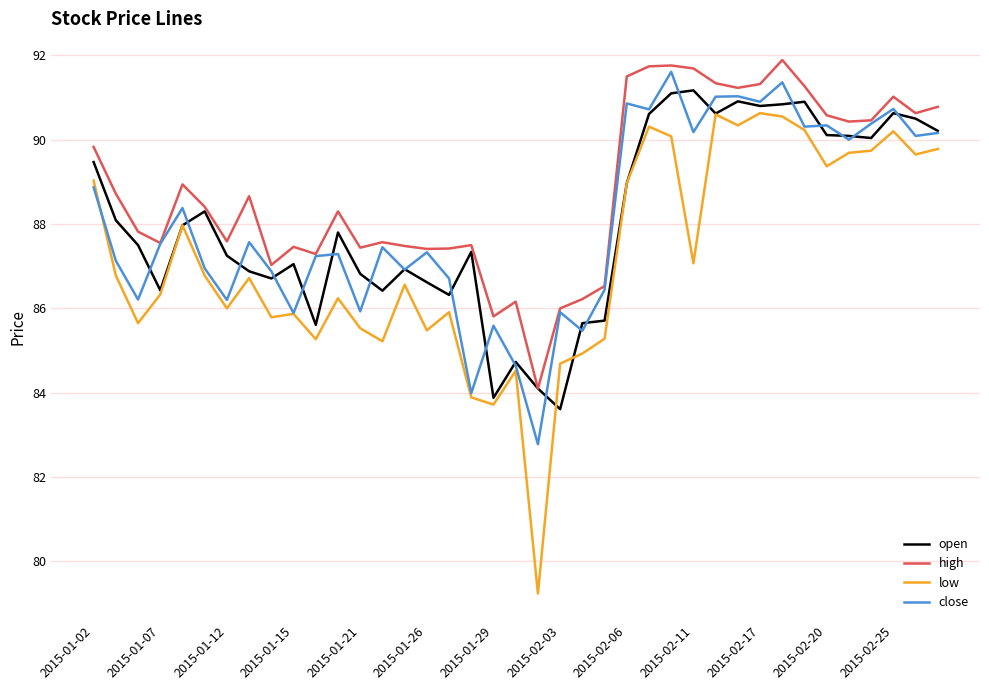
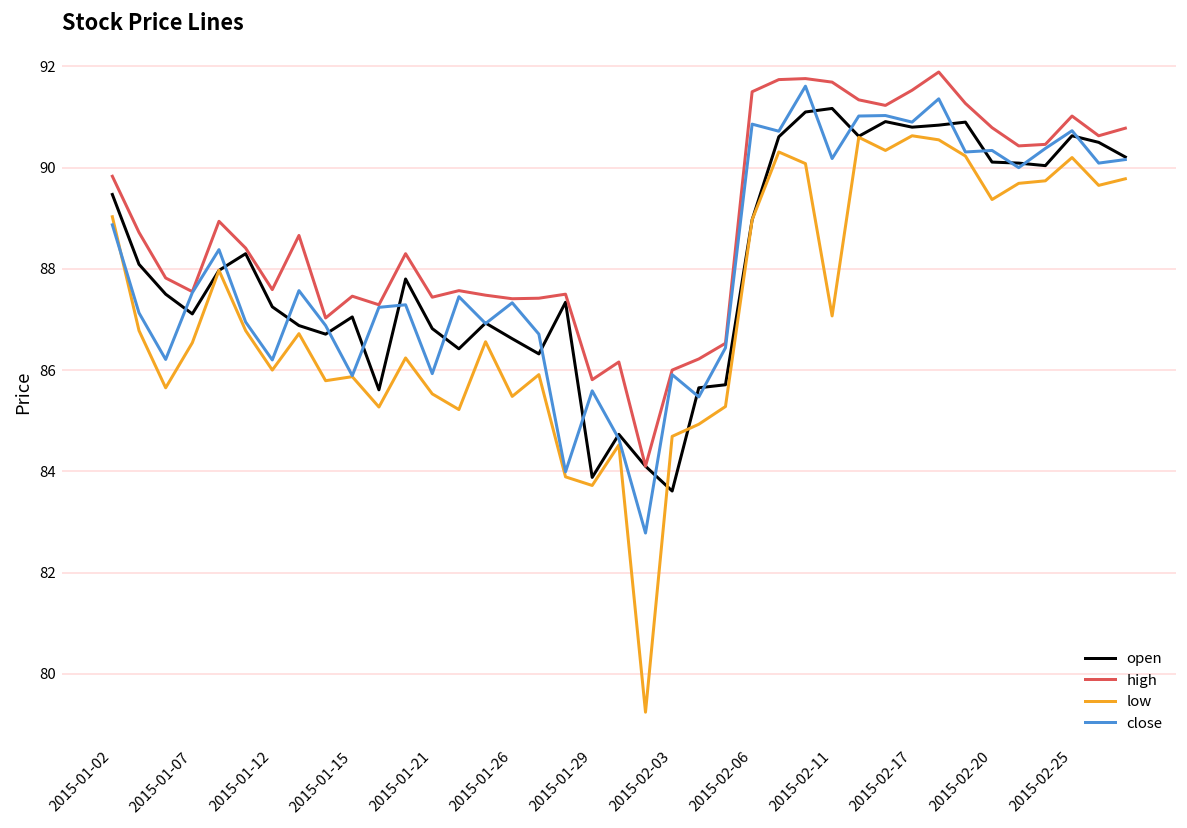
  {
    "open": {
      "2015-01-02": 89.5,
-     "2015-01-07": 86.4,
+     "2015-01-07": 87.1,
      "2015-01-12": 87.3,
      "2015-01-15": 87.1,
      "2015-01-21": 86.8,
      "2015-01-26": 86.6,
      "2015-01-29": 83.9,
      "2015-02-03": 83.6,
      "2015-02-11": 91.2,
      "2015-02-17": 90.8,
      "2015-02-20": 90.1,
      "2015-02-25": 90.6
    },
    "high": {
      "2015-01-02": 89.8,
      "2015-01-12": 87.6,
      "2015-01-15": 87.5,
      "2015-01-21": 87.4,
      "2015-01-26": 87.4,
      "2015-01-29": 85.8,
      "2015-02-03": 86.0,
      "2015-02-06": 91.5,
      "2015-02-11": 91.7,
-     "2015-02-17": 91.3,
-     "2015-02-20": 90.6,
+     "2015-02-17": 91.5,
+     "2015-02-20": 90.8,
      "2015-02-25": 91.0
    },
    "low": {
      "2015-01-02": 89.0,
-     "2015-01-07": 86.3,
+     "2015-01-07": 86.5,
      "2015-01-12": 86.0,
      "2015-01-21": 85.5,
      "2015-01-26": 85.5,
      "2015-01-29": 83.7,
      "2015-02-03": 84.7,
      "2015-02-11": 87.1,
      "2015-02-17": 90.6,
      "2015-02-20": 89.4,
      "2015-02-25": 90.2
    },
    "close": {
      "2015-01-02": 88.9,
      "2015-01-12": 86.2,
      "2015-01-21": 85.9,
      "2015-01-26": 87.3,
      "2015-01-29": 85.6,
      "2015-02-03": 85.9,
      "2015-02-06": 90.9,
      "2015-02-11": 90.2,
      "2015-02-17": 90.9,
      "2015-02-20": 90.3,
      "2015-02-25": 90.7
    }
  }
